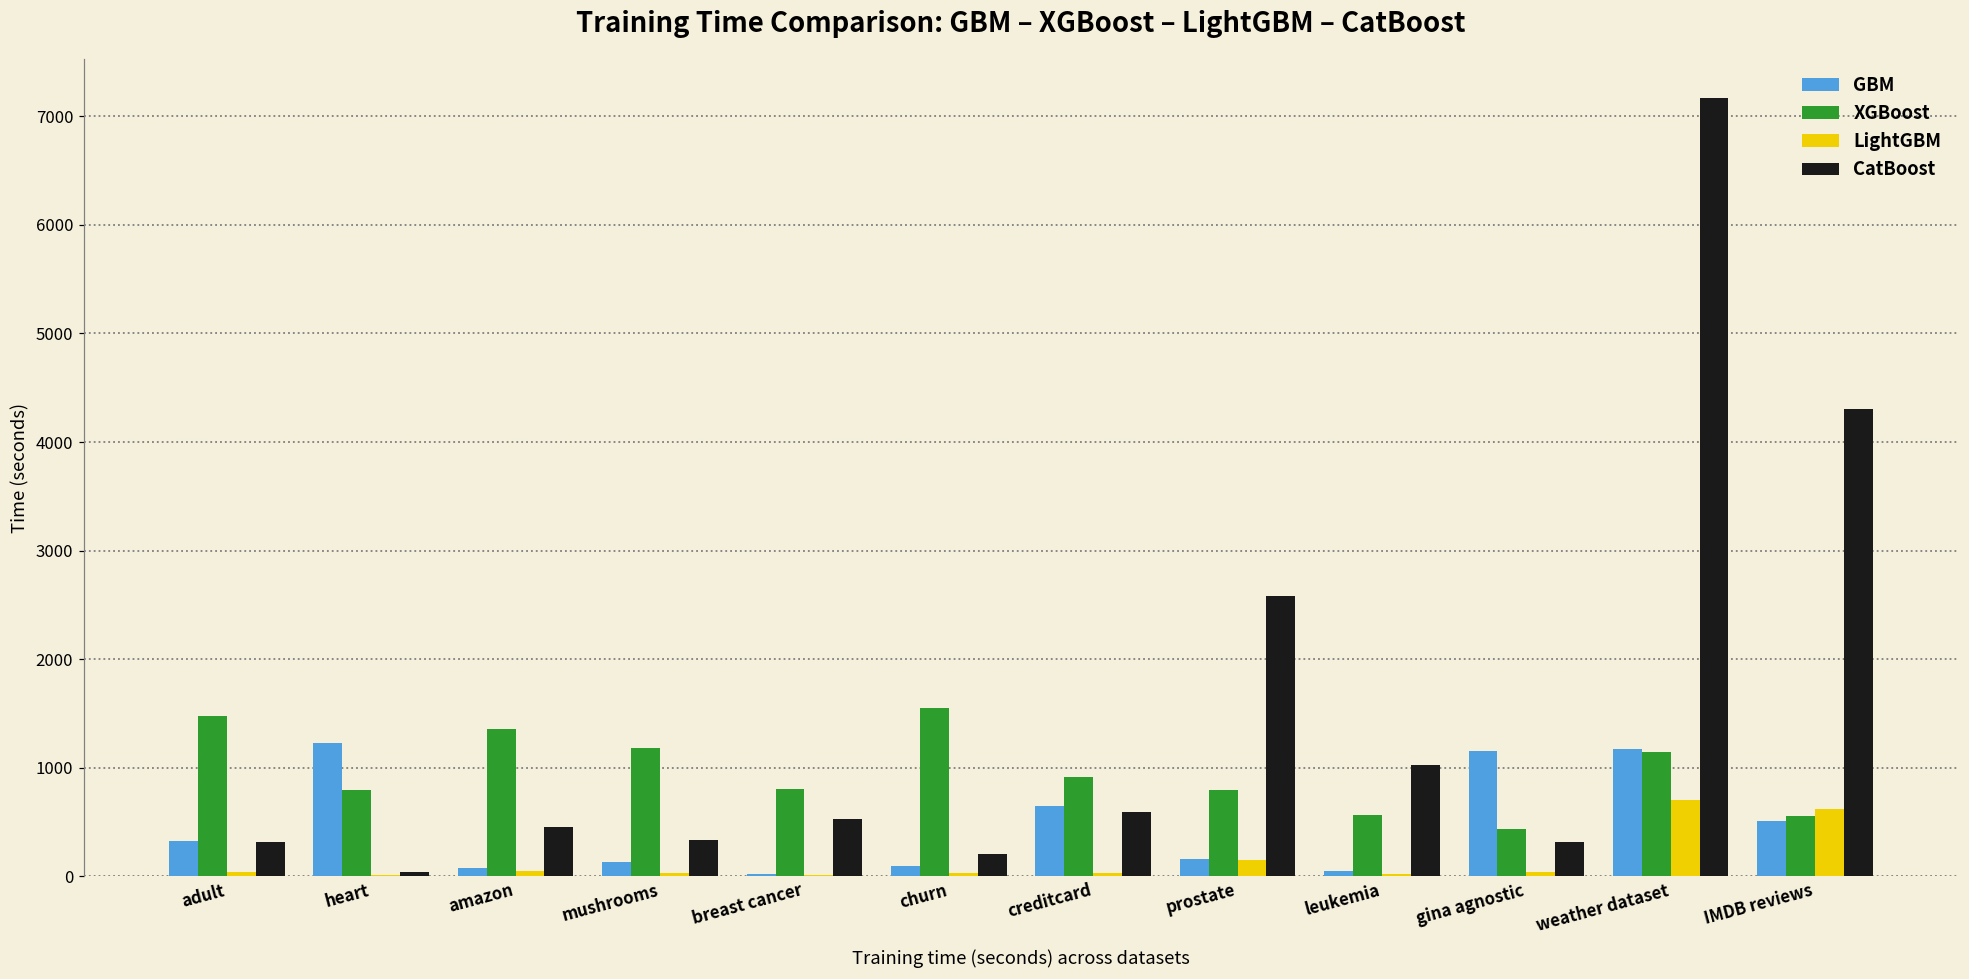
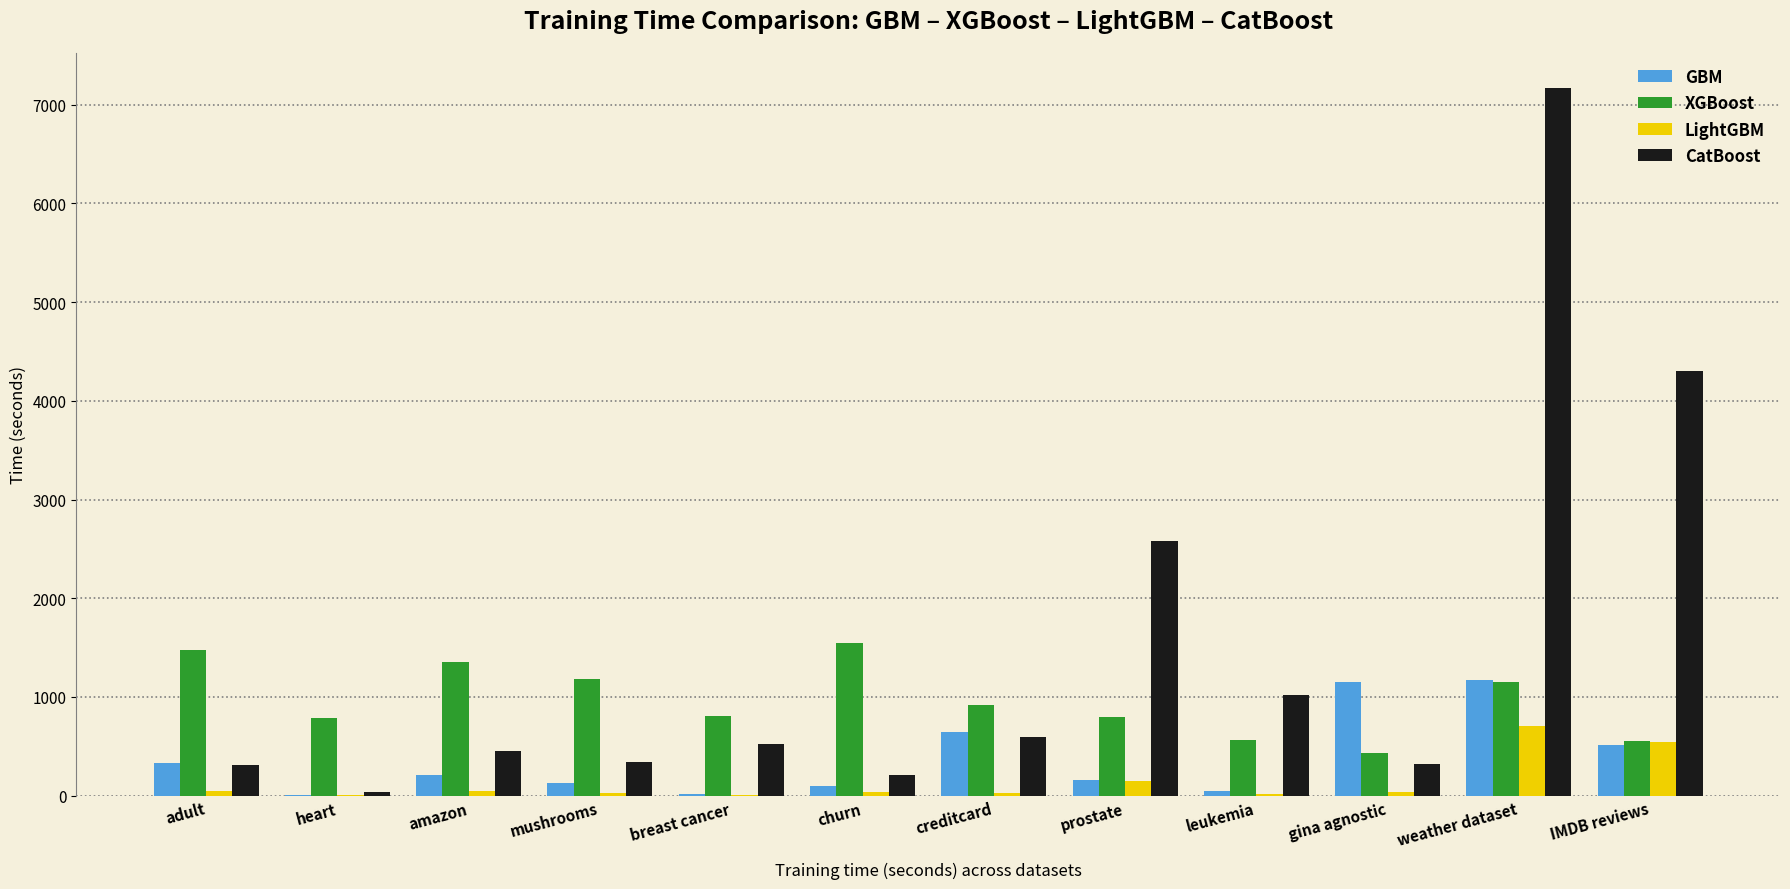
  {
    "GBM": {
      "adult": 300,
-     "heart": 1200,
-     "amazon": 100,
+     "heart": 0,
+     "amazon": 200,
      "mushrooms": 100,
      "churn": 100,
      "creditcard": 600,
      "prostate": 200,
      "leukemia": 0,
      "gina agnostic": 1200,
      "weather dataset": 1200,
      "IMDB reviews": 500
    },
    "XGBoost": {
      "adult": 1500,
      "heart": 800,
      "amazon": 1400,
      "mushrooms": 1200,
      "breast cancer": 800,
      "churn": 1500,
      "creditcard": 900,
      "prostate": 800,
      "leukemia": 600,
      "gina agnostic": 400,
      "weather dataset": 1100,
      "IMDB reviews": 600
    },
    "LightGBM": {
      "adult": 0,
      "amazon": 0,
      "mushrooms": 0,
      "churn": 0,
      "creditcard": 0,
      "prostate": 100,
      "gina agnostic": 0,
      "weather dataset": 700,
-     "IMDB reviews": 600
+     "IMDB reviews": 500
    },
    "CatBoost": {
      "adult": 300,
      "heart": 0,
      "amazon": 500,
      "mushrooms": 300,
      "breast cancer": 500,
      "churn": 200,
      "creditcard": 600,
      "prostate": 2600,
      "leukemia": 1000,
      "gina agnostic": 300,
      "weather dataset": 7200,
      "IMDB reviews": 4300
    }
  }
